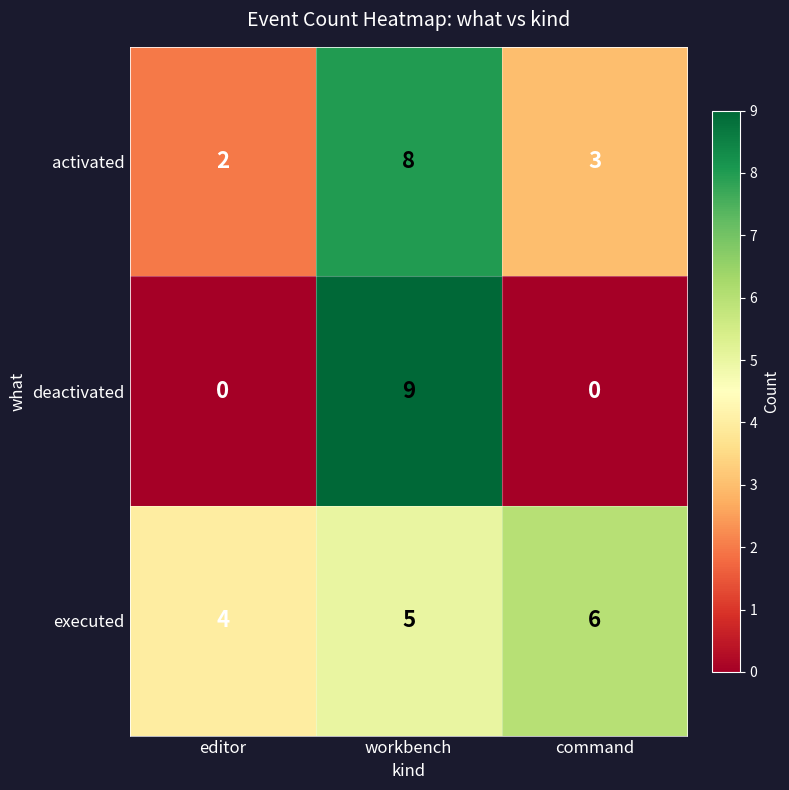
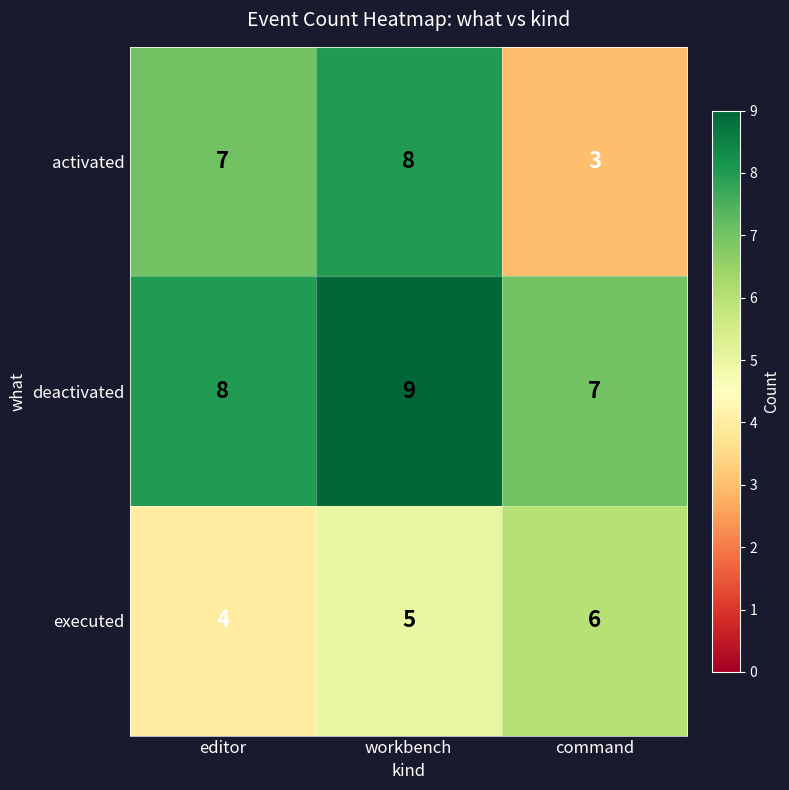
  {
    "activated": {
-     "editor": 2,
+     "editor": 7,
      "workbench": 8,
      "command": 3
    },
    "deactivated": {
-     "editor": 0,
+     "editor": 8,
      "workbench": 9,
-     "command": 0
+     "command": 7
    },
    "executed": {
      "editor": 4,
      "workbench": 5,
      "command": 6
    }
  }
